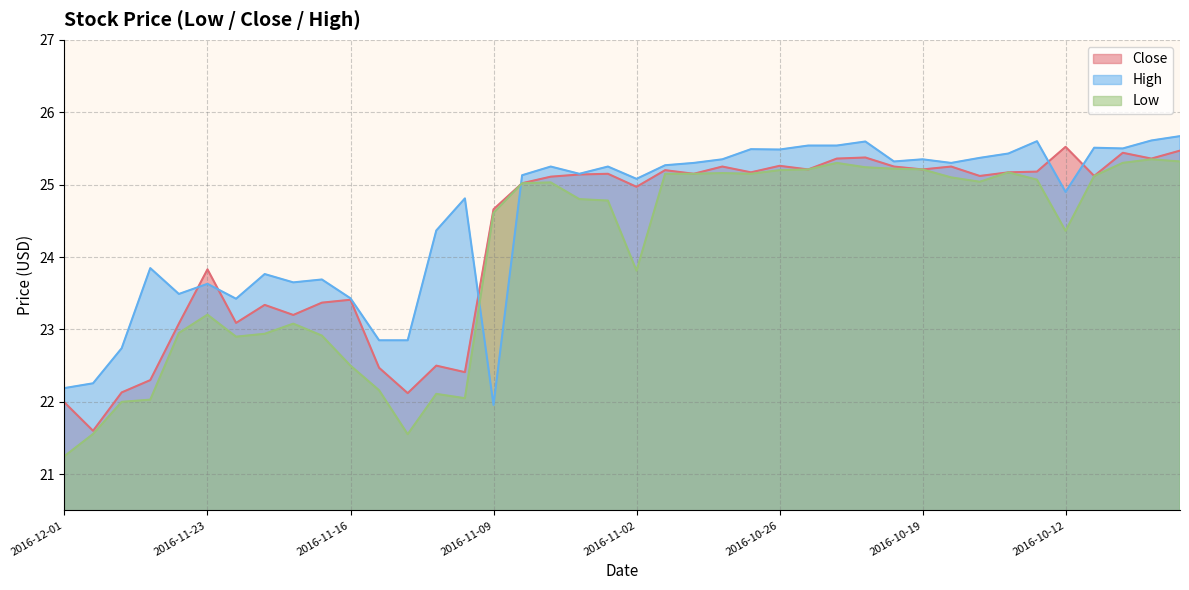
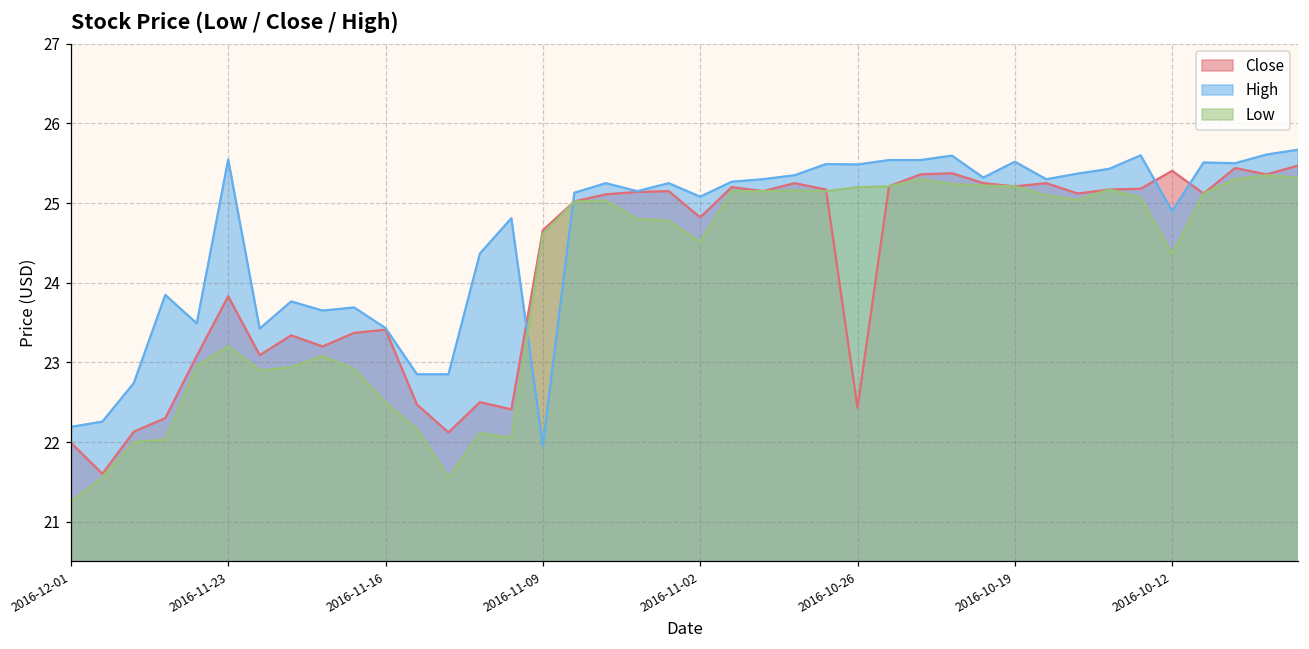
  {
    "Close": {
      "2016-12-01": 22.0,
      "2016-11-23": 23.8,
      "2016-11-09": 24.7,
-     "2016-11-02": 25.0,
-     "2016-10-26": 25.3,
-     "2016-10-12": 25.5
+     "2016-11-02": 24.8,
+     "2016-10-26": 22.4,
+     "2016-10-12": 25.4
    },
    "High": {
      "2016-12-01": 22.2,
-     "2016-11-23": 23.6,
+     "2016-11-23": 25.5,
      "2016-11-09": 22.0,
      "2016-11-02": 25.1,
      "2016-10-26": 25.5,
-     "2016-10-19": 25.4,
+     "2016-10-19": 25.5,
      "2016-10-12": 24.9
    },
    "Low": {
      "2016-12-01": 21.3,
      "2016-11-23": 23.2,
      "2016-11-16": 22.5,
      "2016-11-09": 24.6,
-     "2016-11-02": 23.8,
+     "2016-11-02": 24.5,
      "2016-10-26": 25.2,
      "2016-10-12": 24.4
    }
  }
